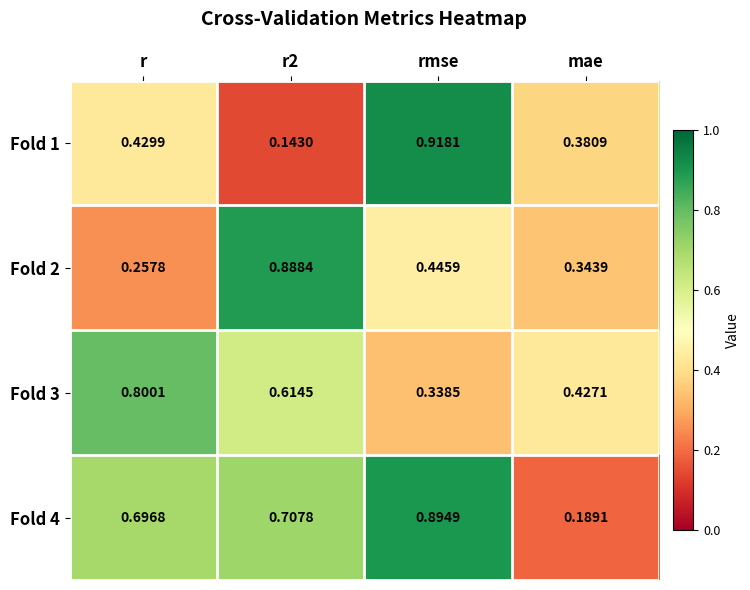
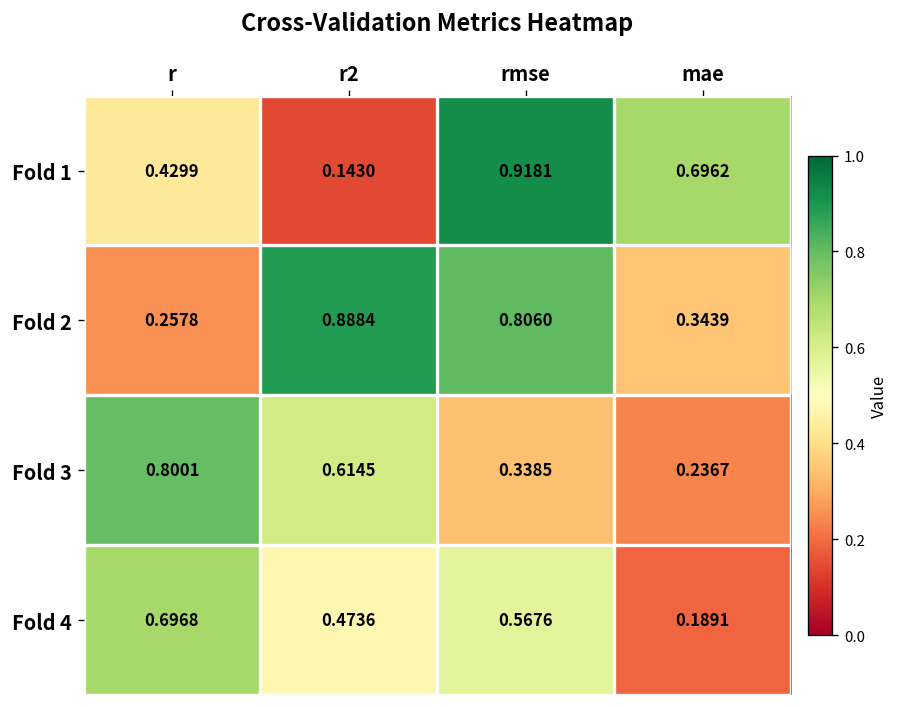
  {
    "Fold 1": {
      "r": 0.4299,
      "r2": 0.1430,
      "rmse": 0.9181,
-     "mae": 0.3809
+     "mae": 0.6962
    },
    "Fold 2": {
      "r": 0.2578,
      "r2": 0.8884,
-     "rmse": 0.4459,
+     "rmse": 0.8060,
      "mae": 0.3439
    },
    "Fold 3": {
      "r": 0.8001,
      "r2": 0.6145,
      "rmse": 0.3385,
-     "mae": 0.4271
+     "mae": 0.2367
    },
    "Fold 4": {
      "r": 0.6968,
-     "r2": 0.7078,
-     "rmse": 0.8949,
+     "r2": 0.4736,
+     "rmse": 0.5676,
      "mae": 0.1891
    }
  }
